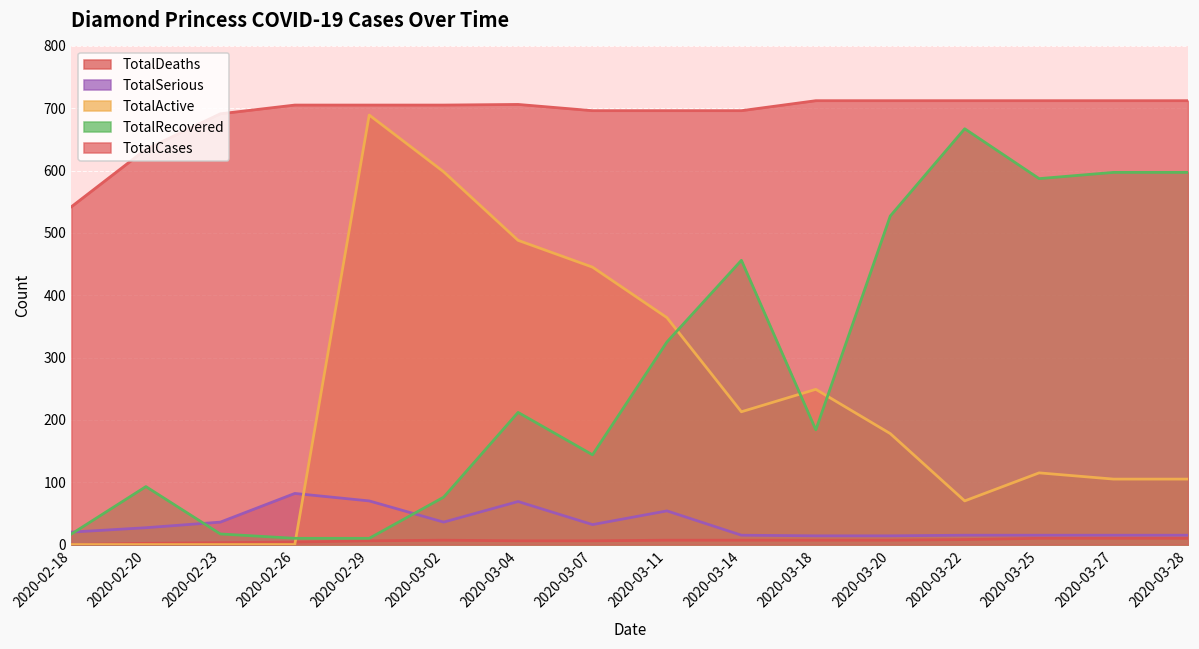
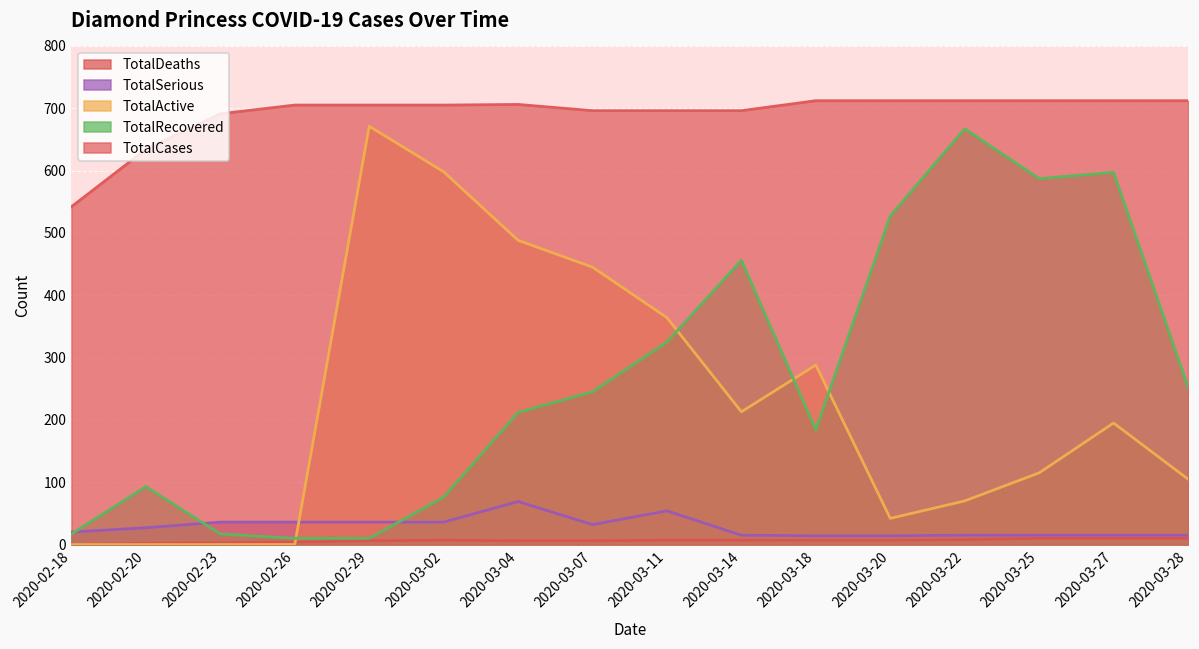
  {
    "TotalSerious": {
      "2020-02-20": 30,
      "2020-02-23": 40,
-     "2020-02-26": 80,
-     "2020-02-29": 70,
+     "2020-02-26": 40,
+     "2020-02-29": 40,
      "2020-03-02": 40,
      "2020-03-04": 70,
      "2020-03-07": 30,
      "2020-03-11": 50,
      "2020-03-14": 20,
      "2020-03-18": 10,
      "2020-03-20": 10,
      "2020-03-22": 20,
      "2020-03-25": 20,
      "2020-03-27": 20,
      "2020-03-28": 20
    },
    "TotalActive": {
-     "2020-02-29": 690,
+     "2020-02-29": 670,
      "2020-03-02": 600,
      "2020-03-04": 490,
      "2020-03-07": 450,
      "2020-03-11": 360,
      "2020-03-14": 210,
-     "2020-03-18": 250,
-     "2020-03-20": 180,
+     "2020-03-18": 290,
+     "2020-03-20": 40,
      "2020-03-22": 70,
      "2020-03-25": 120,
-     "2020-03-27": 110,
+     "2020-03-27": 200,
      "2020-03-28": 110
    },
    "TotalRecovered": {
      "2020-02-20": 90,
      "2020-02-23": 20,
      "2020-02-26": 10,
      "2020-03-02": 80,
      "2020-03-04": 210,
-     "2020-03-07": 140,
+     "2020-03-07": 250,
      "2020-03-11": 330,
      "2020-03-14": 460,
      "2020-03-18": 180,
      "2020-03-20": 530,
      "2020-03-22": 670,
      "2020-03-25": 590,
      "2020-03-27": 600,
-     "2020-03-28": 600
+     "2020-03-28": 250
    }
  }
